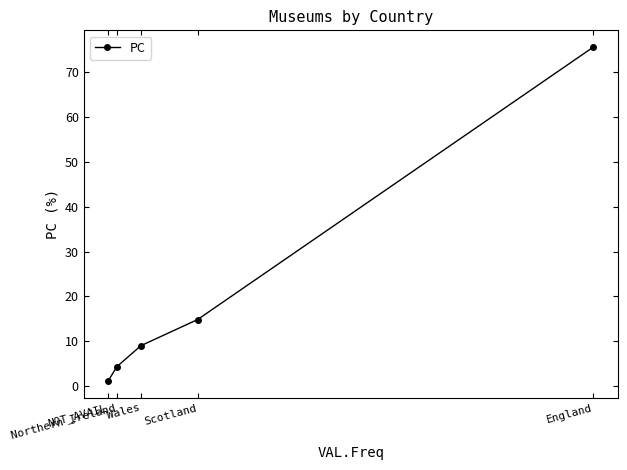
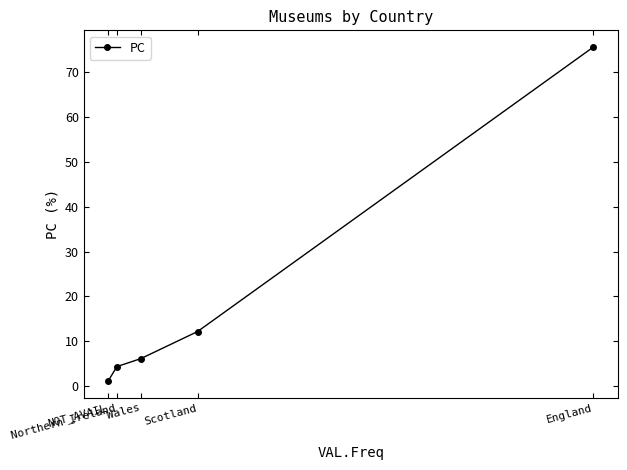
  {
    "NOT_AVAIL": 1,
    "Northern Ireland": 4,
-   "Wales": 9,
-   "Scotland": 15,
+   "Wales": 6,
+   "Scotland": 12,
    "England": 76
  }
